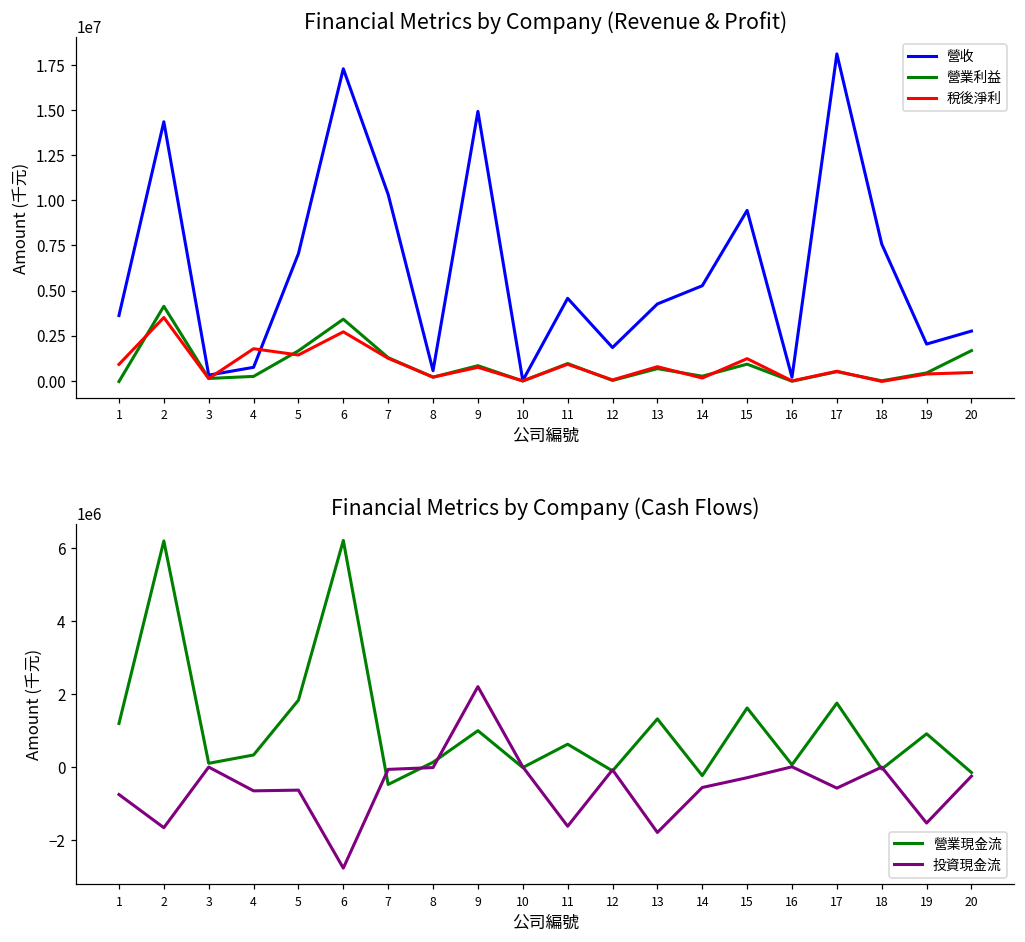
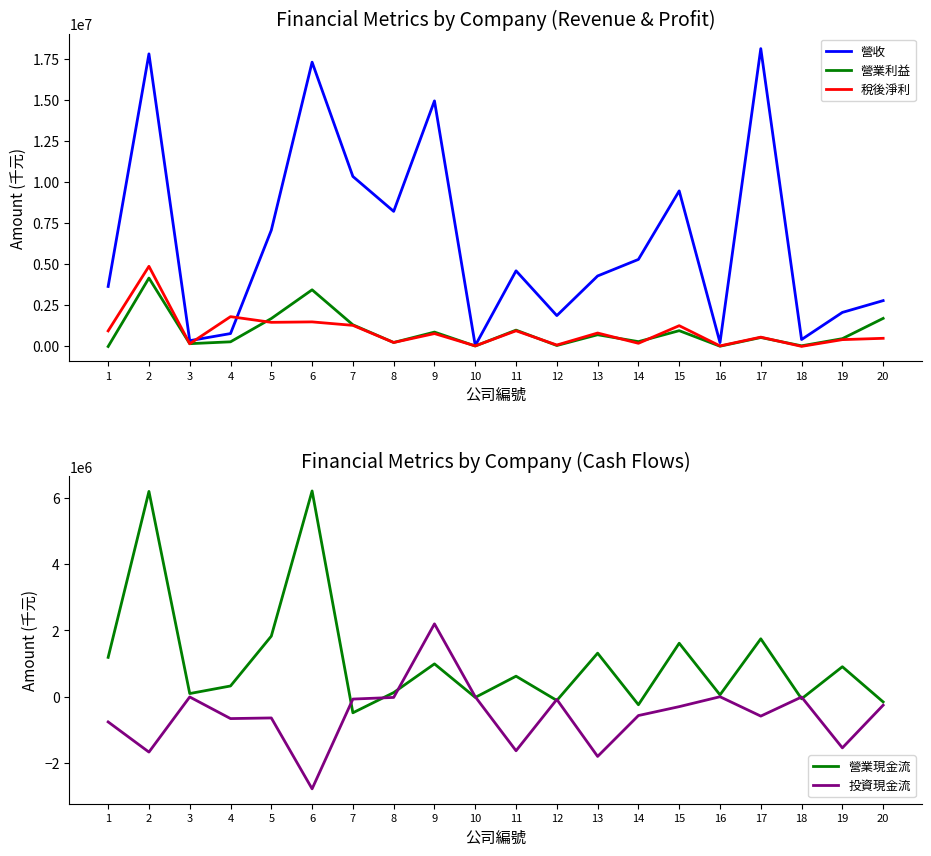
  {
    "Financial Metrics by Company (Revenue & Profit)": {
      "營收": {
        "1": 3600000,
-       "2": 14400000,
+       "2": 17800000,
        "3": 300000,
        "4": 700000,
        "5": 7000000,
        "6": 17300000,
        "7": 10300000,
-       "8": 500000,
+       "8": 8200000,
        "9": 14900000,
        "11": 4600000,
        "12": 1800000,
        "13": 4300000,
        "14": 5300000,
        "15": 9400000,
        "16": 200000,
        "17": 18100000,
-       "18": 7600000,
+       "18": 400000,
        "19": 2000000,
        "20": 2700000
      },
      "營業利益": {
        "1": -100000,
        "2": 4100000,
        "4": 200000,
        "5": 1700000,
        "6": 3400000,
        "15": 900000,
        "20": 1700000
      },
      "稅後淨利": {
        "1": 900000,
-       "2": 3500000,
+       "2": 4800000,
        "4": 1800000,
        "5": 1400000,
-       "6": 2700000,
+       "6": 1400000,
        "15": 1200000,
        "20": 400000
      }
    },
    "Financial Metrics by Company (Cash Flows)": {
      "營業現金流": {
        "1": 1200000,
        "2": 6200000,
        "3": 100000,
        "4": 300000,
        "5": 1800000,
        "6": 6200000,
        "7": -500000,
        "8": 100000,
        "9": 1000000,
        "11": 600000,
        "13": 1300000,
        "14": -200000,
        "15": 1600000,
        "17": 1700000,
        "19": 900000,
        "20": -200000
      },
      "投資現金流": {
        "1": -800000,
        "2": -1700000,
        "3": 0,
        "4": -700000,
        "5": -600000,
        "6": -2800000,
        "7": -100000,
        "8": 0,
        "9": 2200000,
        "11": -1600000,
        "13": -1800000,
        "14": -600000,
        "15": -300000,
        "17": -600000,
        "19": -1500000,
        "20": -300000
      }
    }
  }
